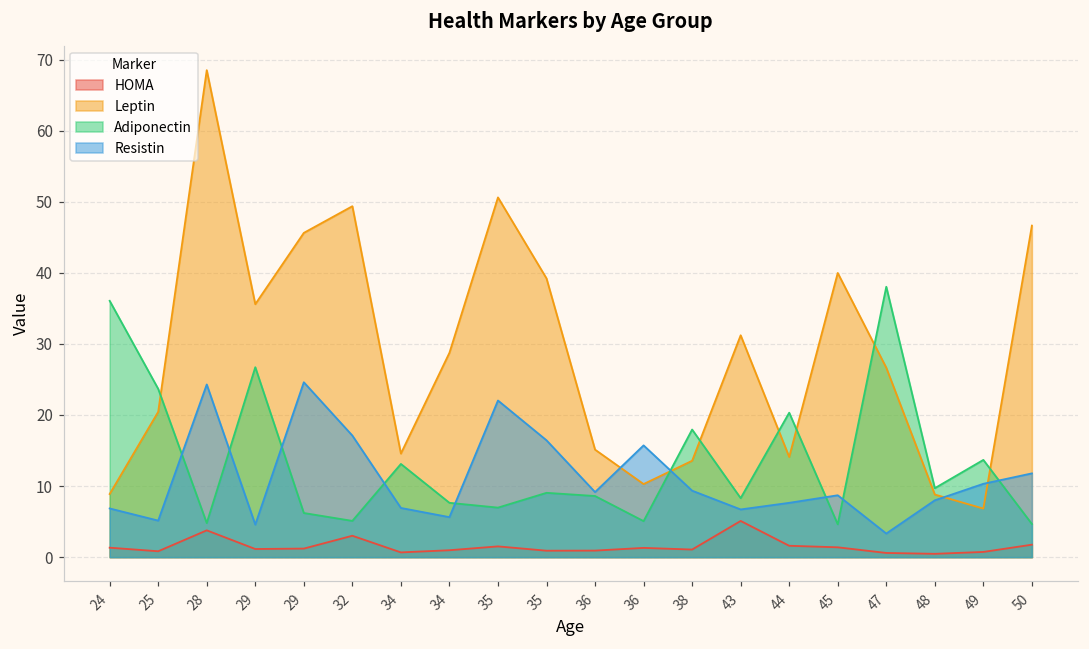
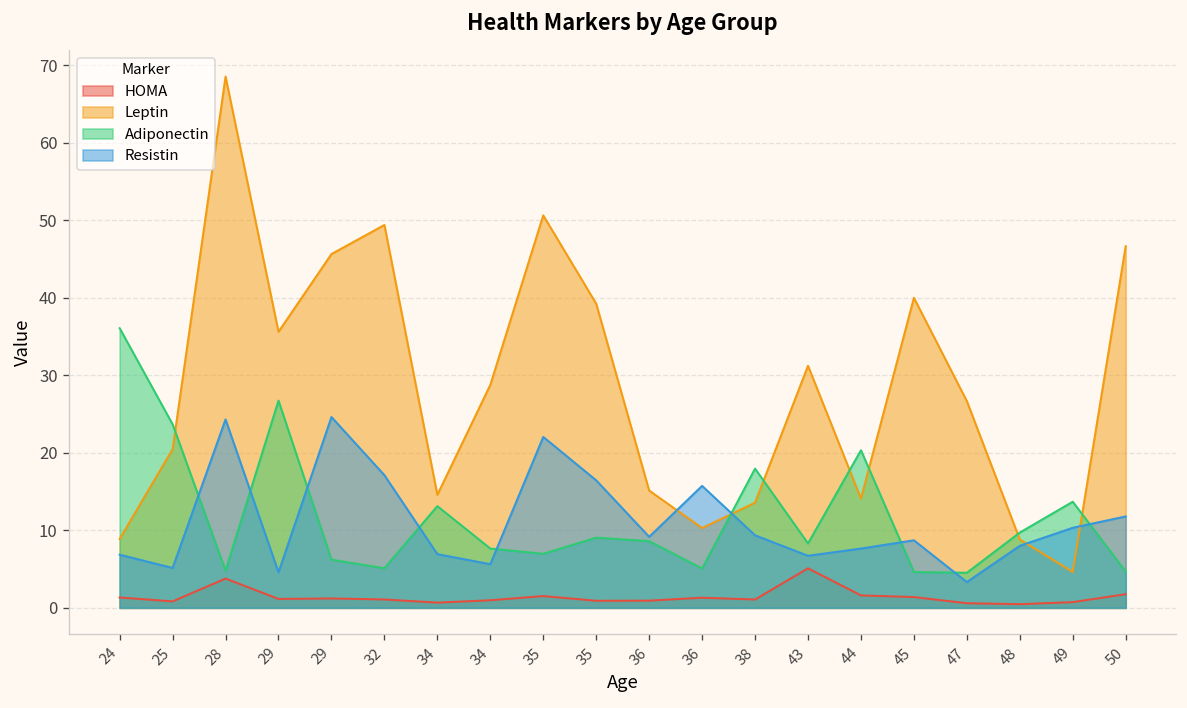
  {
    "HOMA": {
      "24": 1,
      "25": 1,
      "28": 4,
-     "32": 3,
+     "32": 1,
      "38": 1,
      "43": 5,
      "44": 2,
      "45": 1,
      "47": 1,
      "48": 0,
      "49": 1,
      "50": 2
    },
    "Leptin": {
      "24": 9,
      "25": 20,
      "28": 69,
      "32": 49,
      "38": 14,
      "43": 31,
      "44": 14,
      "45": 40,
      "47": 27,
      "48": 9,
-     "49": 7,
+     "49": 5,
      "50": 47
    },
    "Adiponectin": {
      "24": 36,
      "25": 24,
      "28": 5,
      "32": 5,
      "38": 18,
      "43": 8,
      "44": 20,
      "45": 5,
-     "47": 38,
+     "47": 5,
      "48": 10,
      "49": 14,
      "50": 5
    },
    "Resistin": {
      "24": 7,
      "25": 5,
      "28": 24,
      "32": 17,
      "38": 9,
      "43": 7,
      "44": 8,
      "45": 9,
      "47": 3,
      "48": 8,
      "49": 10,
      "50": 12
    }
  }
